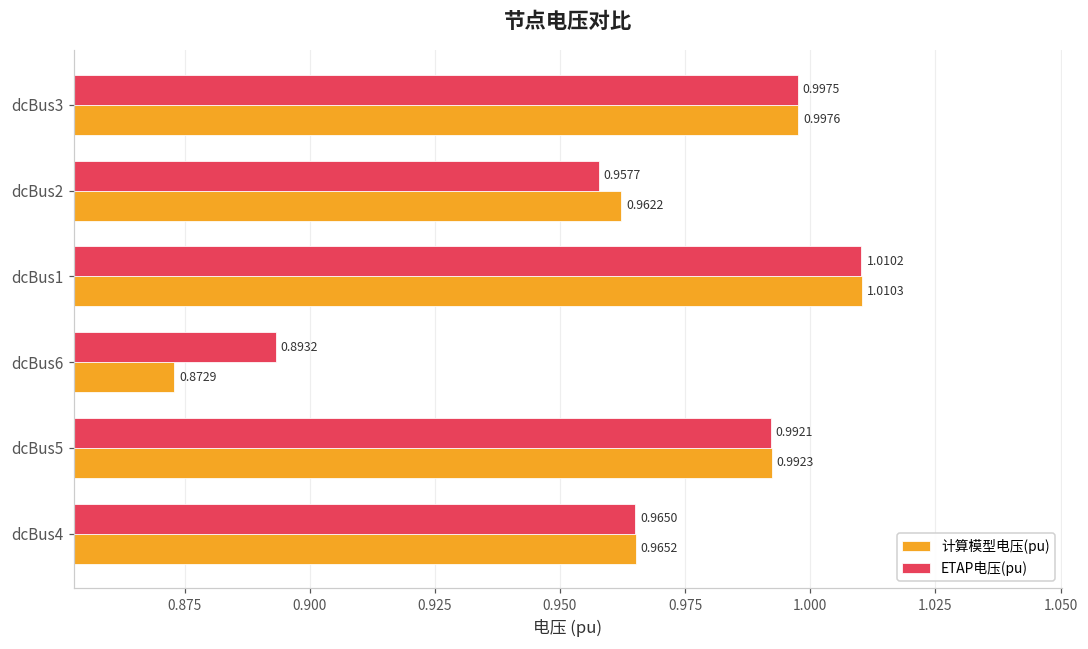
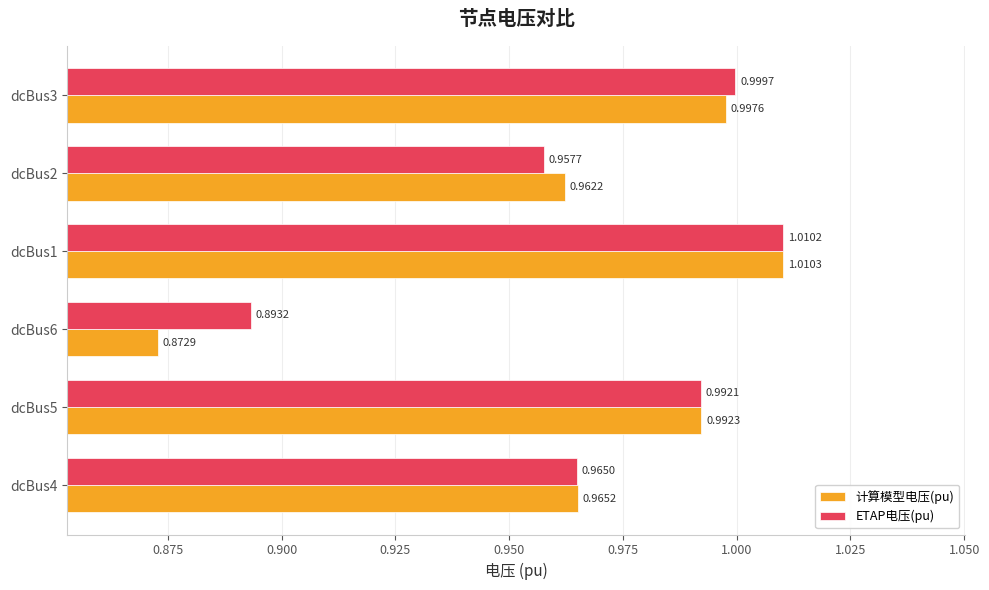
  {
    "计算模型电压(pu)": {
      "dcBus3": 0.9976,
      "dcBus2": 0.9622,
      "dcBus1": 1.0103,
      "dcBus6": 0.8729,
      "dcBus5": 0.9923,
      "dcBus4": 0.9652
    },
    "ETAP电压(pu)": {
-     "dcBus3": 0.9975,
+     "dcBus3": 0.9997,
      "dcBus2": 0.9577,
      "dcBus1": 1.0102,
      "dcBus6": 0.8932,
      "dcBus5": 0.9921,
      "dcBus4": 0.9650
    }
  }
